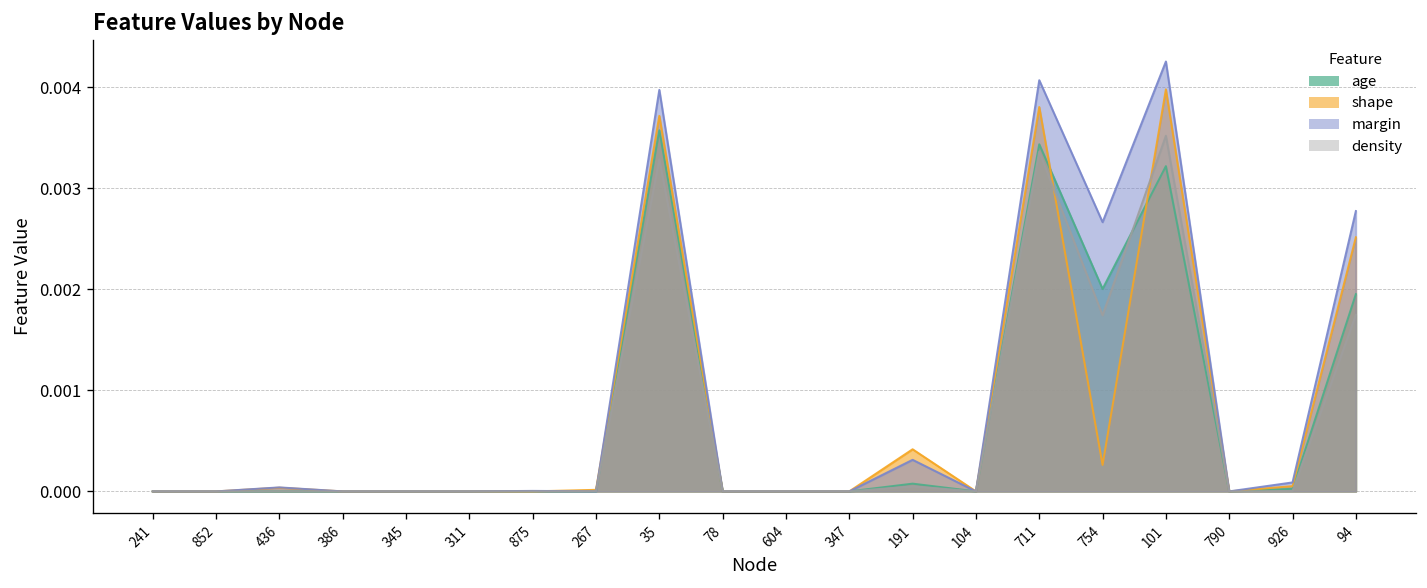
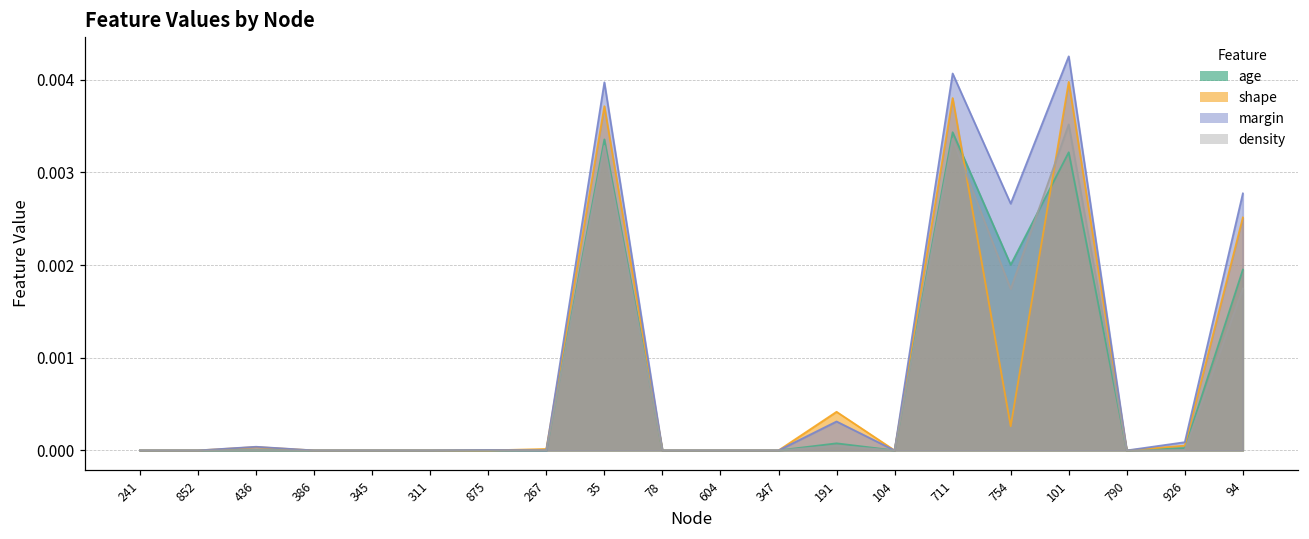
  {
    "age": {
-     "35": 0.0036,
+     "35": 0.0034,
      "711": 0.0034,
      "754": 0.0020,
      "101": 0.0032,
      "94": 0.0020
    },
    "shape": {
      "35": 0.0037,
      "191": 0.0004,
      "711": 0.0038,
      "754": 0.0003,
      "101": 0.0040,
      "94": 0.0025
    }
  }
